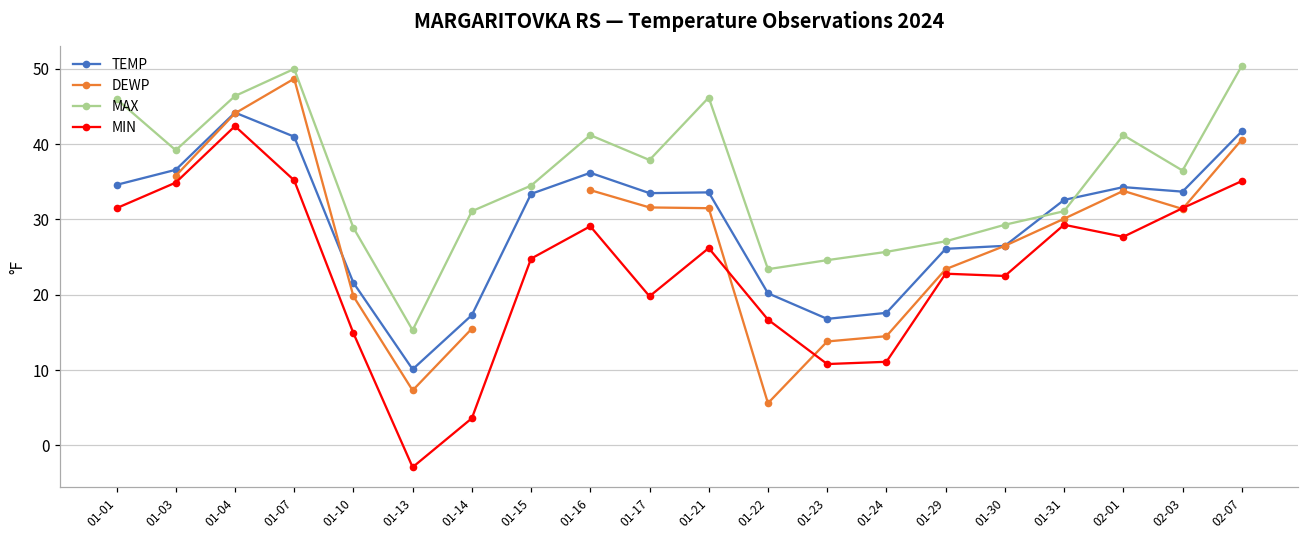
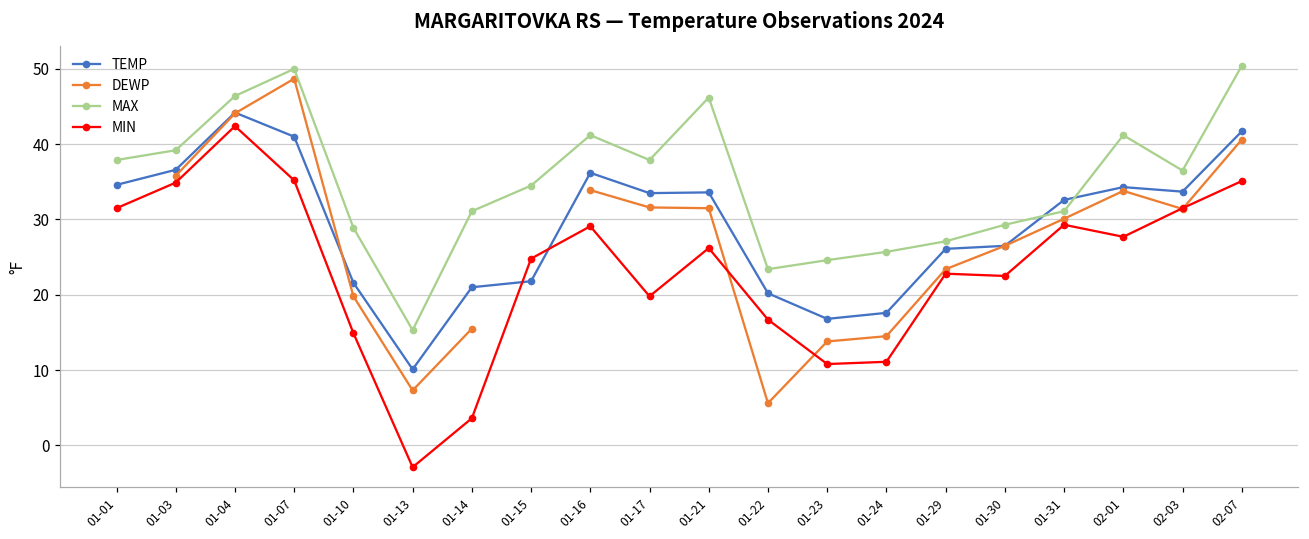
  {
    "TEMP": {
      "01-01": 35,
      "01-03": 37,
      "01-07": 41,
      "01-10": 22,
      "01-13": 10,
-     "01-14": 17,
-     "01-15": 33,
+     "01-14": 21,
+     "01-15": 22,
      "01-16": 36,
      "01-17": 34,
      "01-21": 34,
      "01-22": 20,
      "01-23": 17,
      "01-24": 18,
      "01-29": 26,
      "01-31": 33,
      "02-01": 34,
      "02-03": 34,
      "02-07": 42
    },
    "DEWP": {
      "01-03": 36,
      "01-07": 49,
      "01-10": 20,
      "01-13": 7,
      "01-14": 16,
      "01-16": 34,
      "01-17": 32,
      "01-21": 32,
      "01-22": 6,
      "01-23": 14,
      "01-24": 15,
      "01-29": 23,
      "01-31": 30,
      "02-01": 34,
      "02-07": 41
    },
    "MAX": {
-     "01-01": 46,
+     "01-01": 38,
      "01-03": 39,
      "01-04": 46,
      "01-07": 50,
      "01-10": 29,
      "01-13": 15,
      "01-14": 31,
      "01-15": 35,
      "01-16": 41,
      "01-17": 38,
      "01-21": 46,
      "01-22": 23,
      "01-23": 25,
      "01-24": 26,
      "01-29": 27,
      "01-30": 29,
      "01-31": 31,
      "02-01": 41,
      "02-03": 37,
      "02-07": 50
    },
    "MIN": {
      "01-01": 32,
      "01-03": 35,
      "01-04": 42,
      "01-07": 35,
      "01-10": 15,
      "01-13": -3,
      "01-14": 4,
      "01-15": 25,
      "01-16": 29,
      "01-17": 20,
      "01-21": 26,
      "01-22": 17,
      "01-23": 11,
      "01-24": 11,
      "01-29": 23,
      "01-30": 23,
      "01-31": 29,
      "02-01": 28,
      "02-07": 35
    }
  }
